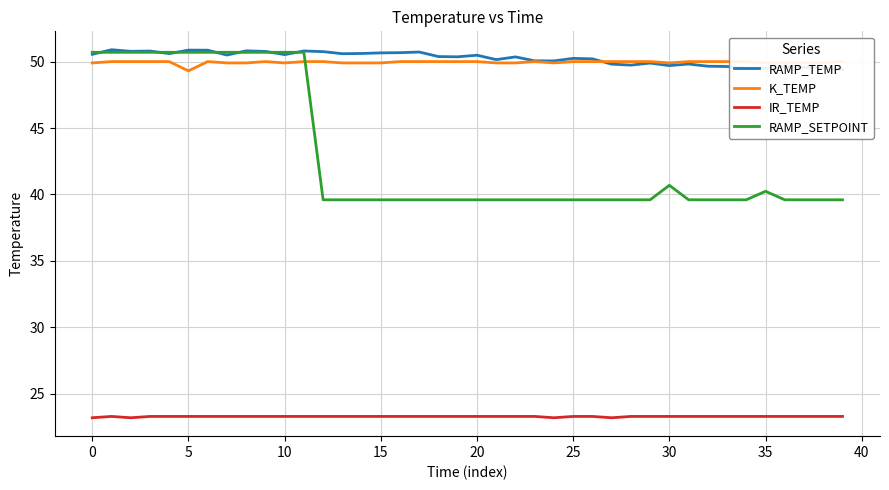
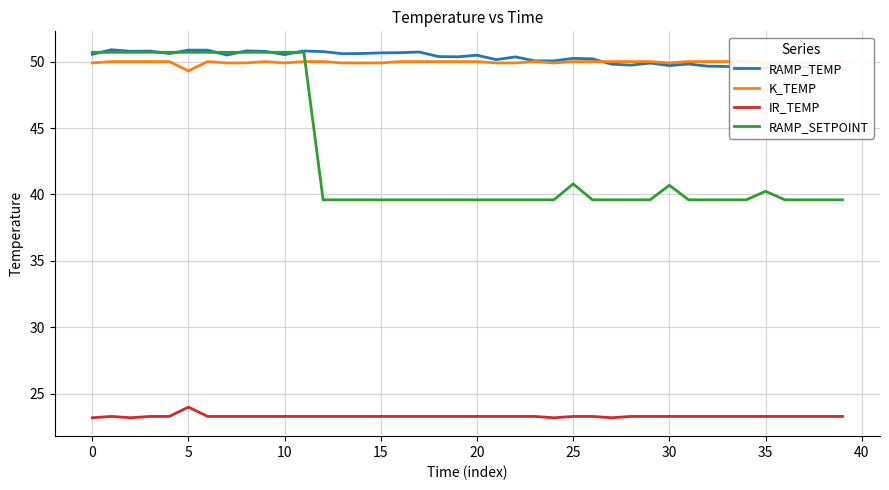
  {
    "RAMP_TEMP": {
      "15": 50.7,
      "20": 50.5,
      "25": 50.2,
      "30": 49.7
    },
    "K_TEMP": {
      "0": 49.9,
      "5": 49.3,
      "10": 49.9,
      "15": 49.9,
      "20": 50.0,
      "25": 50.0,
      "30": 49.9
    },
    "IR_TEMP": {
      "0": 23.2,
-     "5": 23.3,
+     "5": 24.0,
      "10": 23.3,
      "15": 23.3,
      "20": 23.3,
      "25": 23.3,
      "30": 23.3,
      "35": 23.3
    },
    "RAMP_SETPOINT": {
      "15": 39.6,
      "20": 39.6,
-     "25": 39.6,
+     "25": 40.8,
      "30": 40.7,
      "35": 40.2
    }
  }
